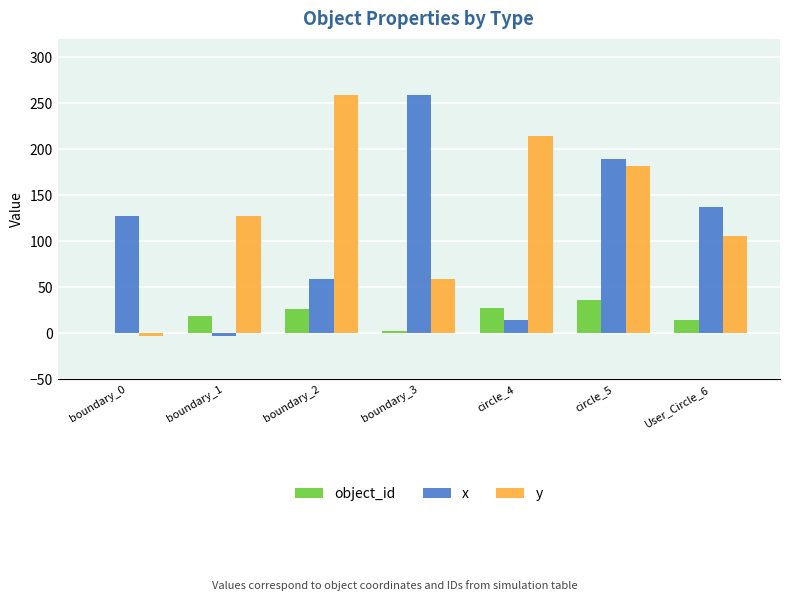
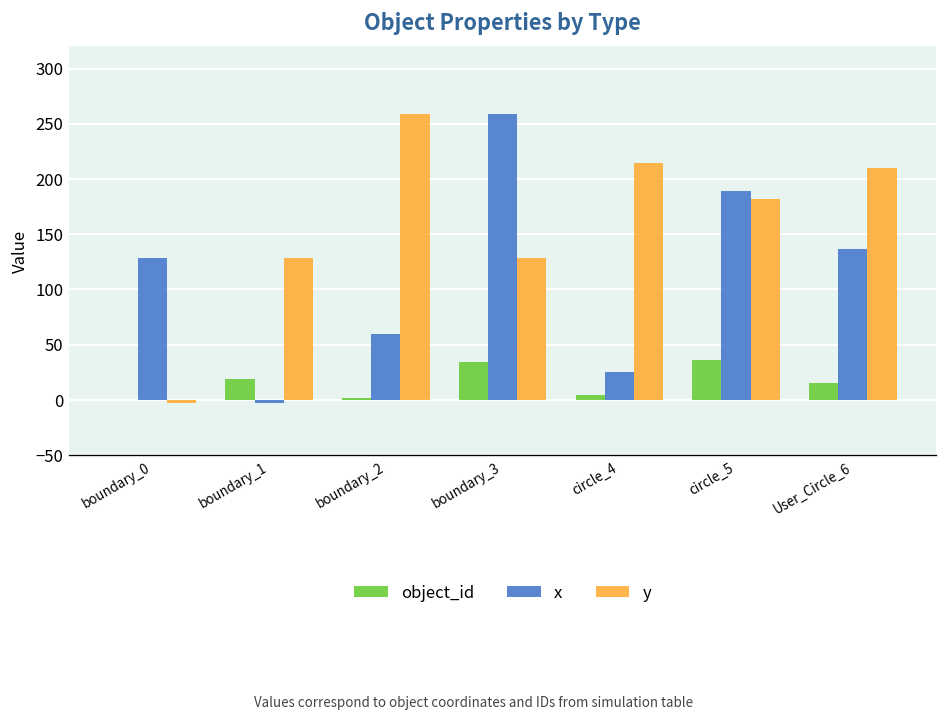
  {
    "object_id": {
      "boundary_0": 0,
      "boundary_1": 20,
-     "boundary_2": 30,
-     "boundary_3": 0,
-     "circle_4": 30,
+     "boundary_2": 0,
+     "boundary_3": 30,
+     "circle_4": 0,
      "circle_5": 40,
      "User_Circle_6": 20
    },
    "x": {
      "boundary_0": 130,
      "boundary_2": 60,
      "boundary_3": 260,
-     "circle_4": 10,
+     "circle_4": 30,
      "circle_5": 190,
      "User_Circle_6": 140
    },
    "y": {
      "boundary_1": 130,
      "boundary_2": 260,
-     "boundary_3": 60,
+     "boundary_3": 130,
      "circle_4": 210,
      "circle_5": 180,
-     "User_Circle_6": 110
+     "User_Circle_6": 210
    }
  }
